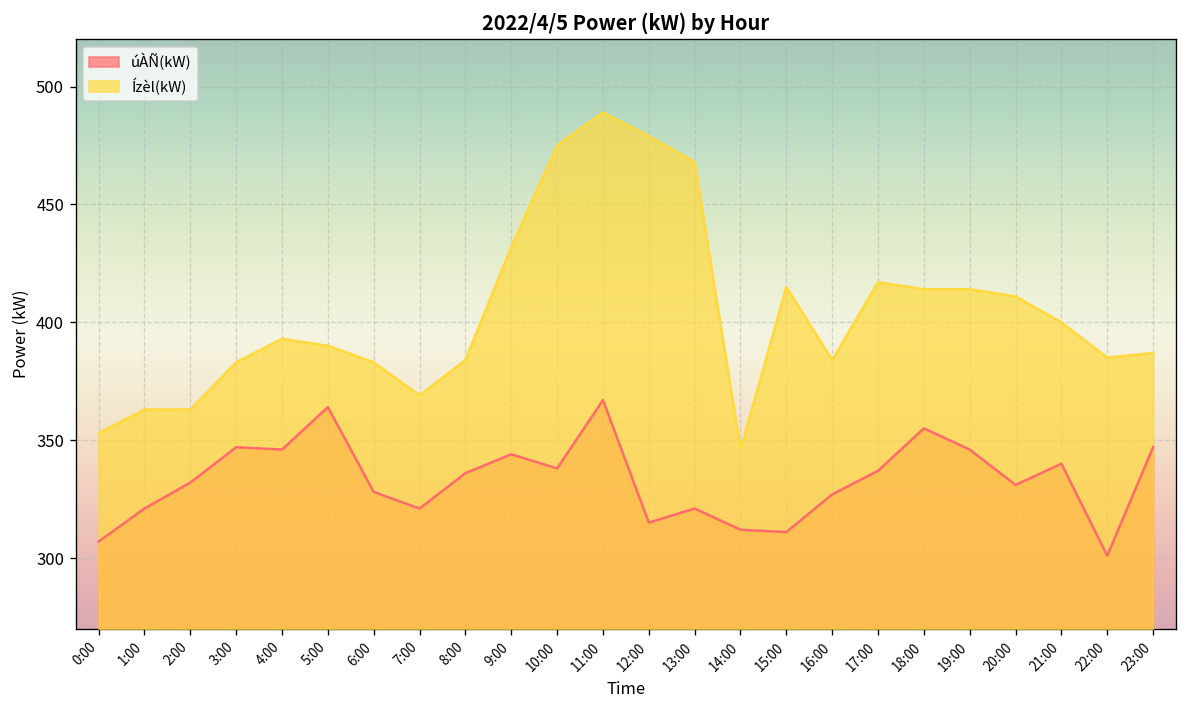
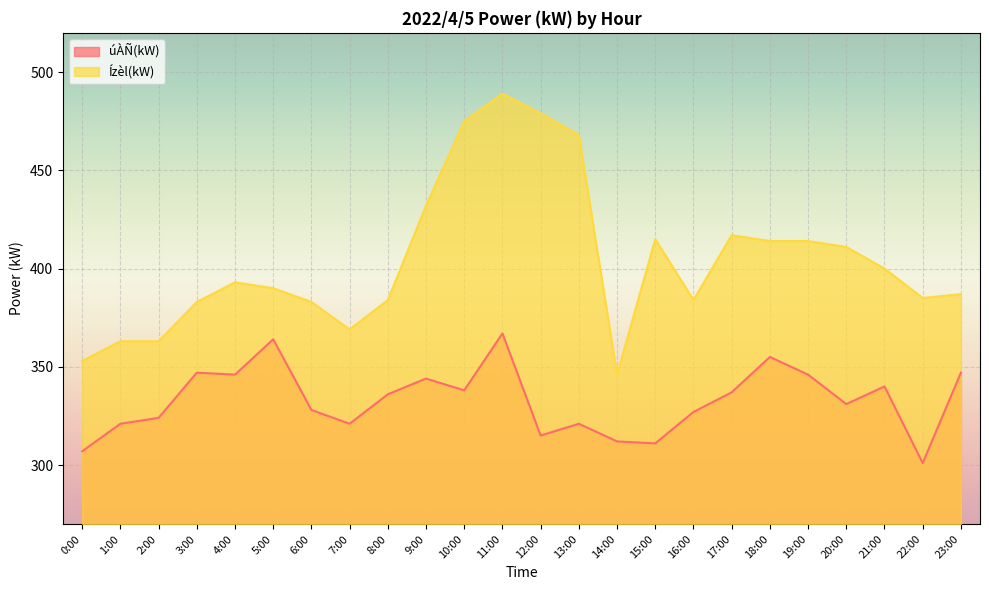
  {
    "úÀÑ(kW)": {
      "0:00": 307,
      "1:00": 321,
-     "2:00": 332,
+     "2:00": 324,
      "3:00": 347,
      "4:00": 346,
      "5:00": 364,
      "6:00": 328,
      "7:00": 321,
      "8:00": 336,
      "9:00": 344,
      "10:00": 338,
      "11:00": 367,
      "12:00": 315,
      "13:00": 321,
      "14:00": 312,
      "15:00": 311,
      "16:00": 327,
      "17:00": 337,
      "18:00": 355,
      "19:00": 346,
      "20:00": 331,
      "21:00": 340,
      "22:00": 301,
      "23:00": 347
    },
    "Ízèl(kW)": {
      "0:00": 353,
      "1:00": 363,
      "2:00": 363,
      "3:00": 383,
      "4:00": 393,
      "5:00": 390,
      "6:00": 383,
      "7:00": 369,
      "8:00": 384,
      "9:00": 432,
      "10:00": 475,
      "11:00": 489,
      "12:00": 479,
      "13:00": 468,
      "14:00": 346,
      "15:00": 415,
      "16:00": 384,
      "17:00": 417,
      "18:00": 414,
      "19:00": 414,
      "20:00": 411,
      "21:00": 400,
      "22:00": 385,
      "23:00": 387
    }
  }
